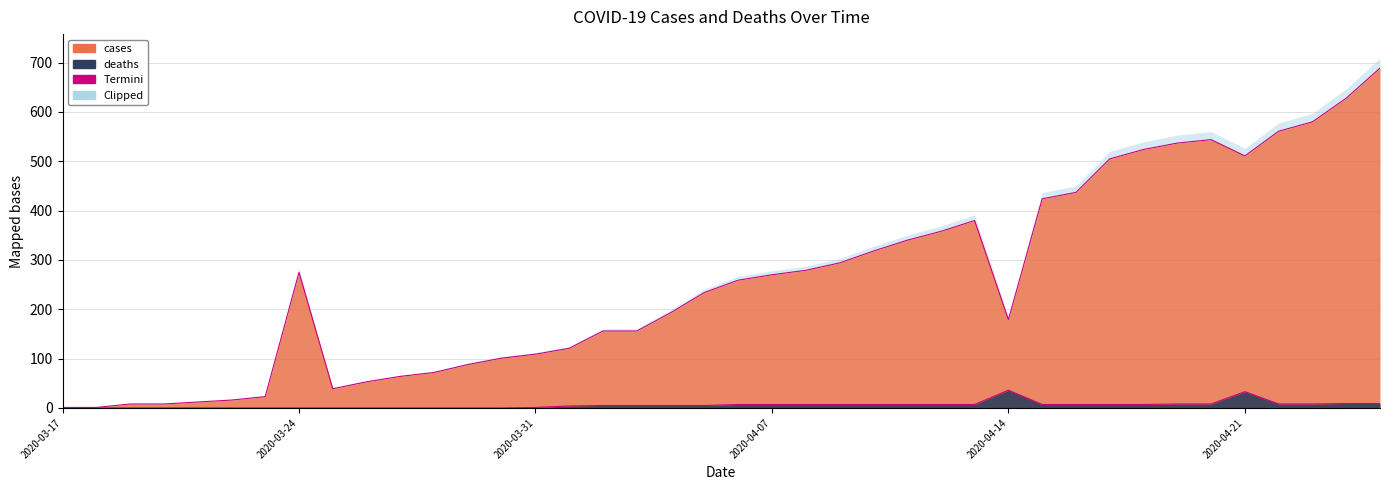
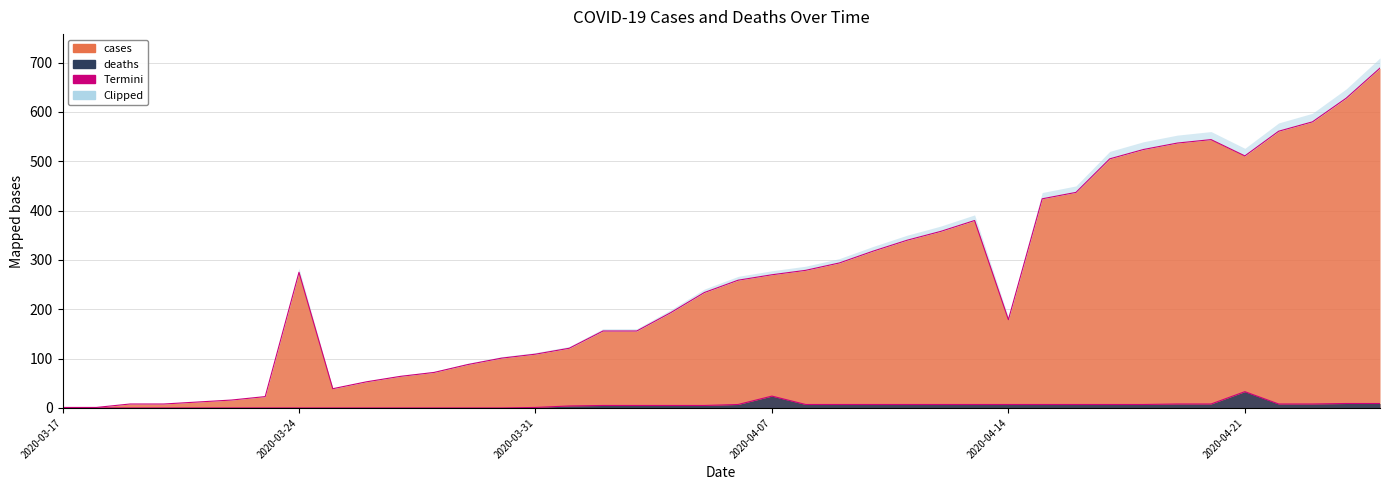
  {
    "cases": {
      "2020-03-24": 280,
      "2020-04-07": 270,
      "2020-04-14": 180,
      "2020-04-21": 510
    },
    "deaths": {
      "2020-03-24": 0,
      "2020-03-31": 0,
-     "2020-04-07": 10,
-     "2020-04-14": 40,
+     "2020-04-07": 20,
+     "2020-04-14": 10,
      "2020-04-21": 30
    }
  }
